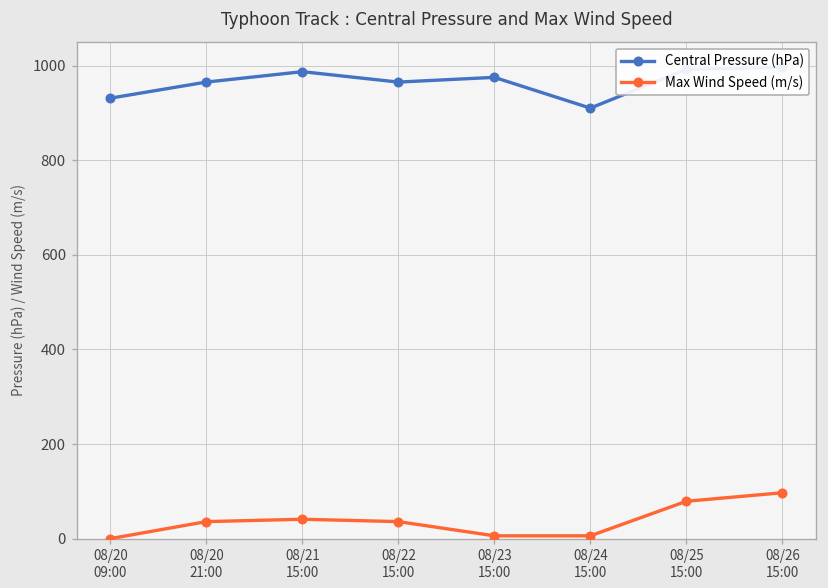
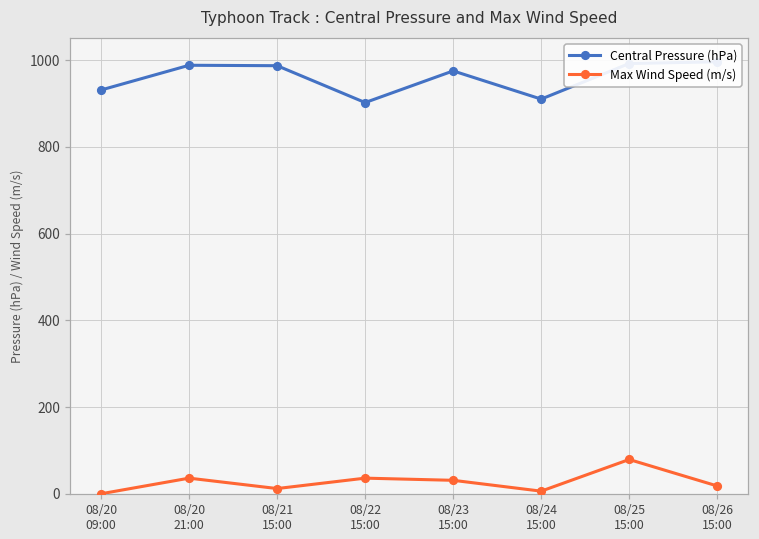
  {
    "Central Pressure (hPa)": {
      "08/20 09:00": 930,
-     "08/20 21:00": 970,
+     "08/20 21:00": 990,
      "08/21 15:00": 990,
-     "08/22 15:00": 970,
+     "08/22 15:00": 900,
      "08/23 15:00": 980,
      "08/24 15:00": 910
    },
    "Max Wind Speed (m/s)": {
      "08/20 09:00": 0,
      "08/20 21:00": 40,
-     "08/21 15:00": 40,
+     "08/21 15:00": 10,
      "08/22 15:00": 40,
-     "08/23 15:00": 10,
+     "08/23 15:00": 30,
      "08/24 15:00": 10,
      "08/25 15:00": 80,
-     "08/26 15:00": 100
+     "08/26 15:00": 20
    }
  }
